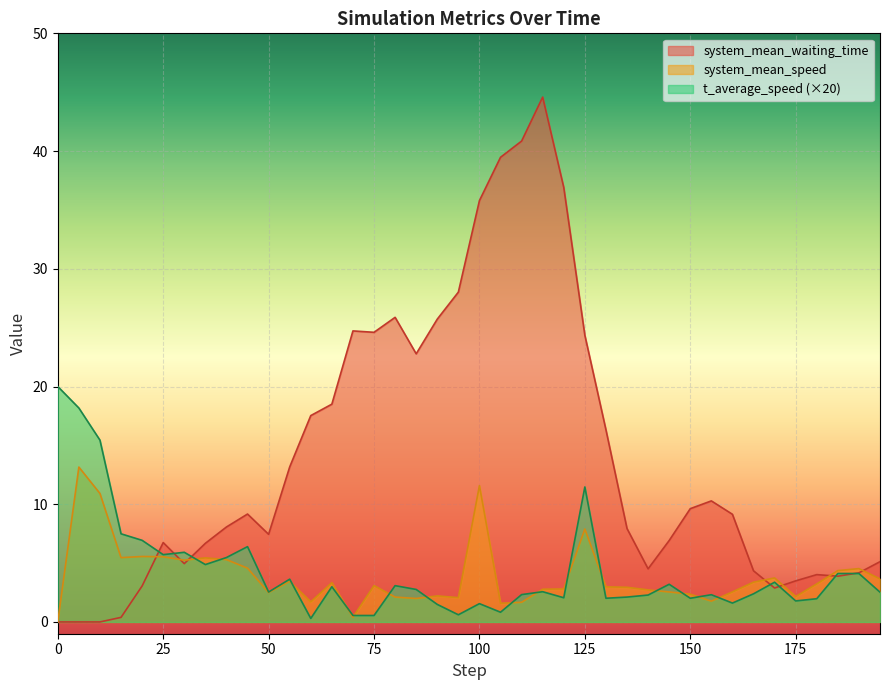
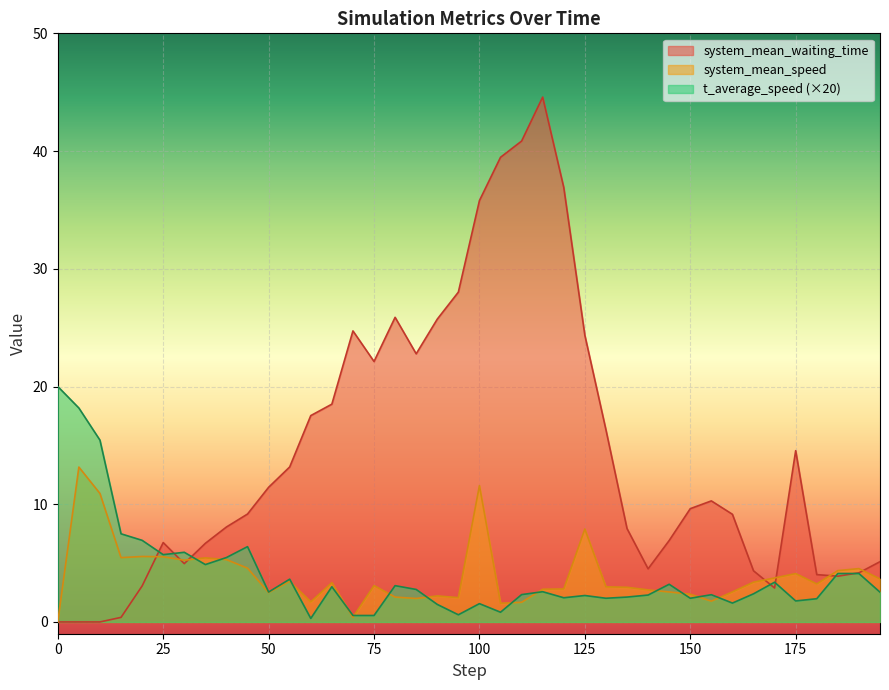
  {
    "system_mean_waiting_time": {
      "25": 6.7,
-     "50": 7.4,
-     "75": 24.6,
+     "50": 11.4,
+     "75": 22.1,
      "100": 35.8,
      "125": 24.4,
      "150": 9.6,
-     "175": 3.5
+     "175": 14.6
    },
    "system_mean_speed": {
      "75": 3.1,
      "100": 11.6,
      "125": 7.9,
      "150": 2.4,
-     "175": 2.2
+     "175": 4.1
    },
    "t_average_speed (×20)": {
      "0": 20.0,
      "75": 0.5,
      "100": 1.6,
-     "125": 11.5,
+     "125": 2.2,
      "150": 2.0,
      "175": 1.8
    }
  }
